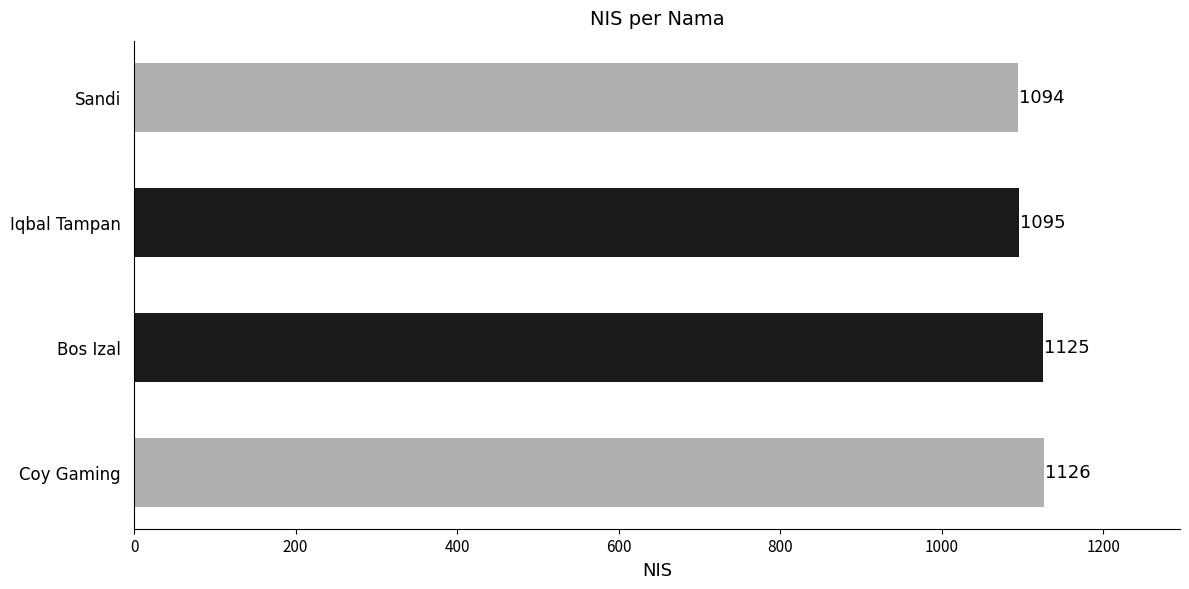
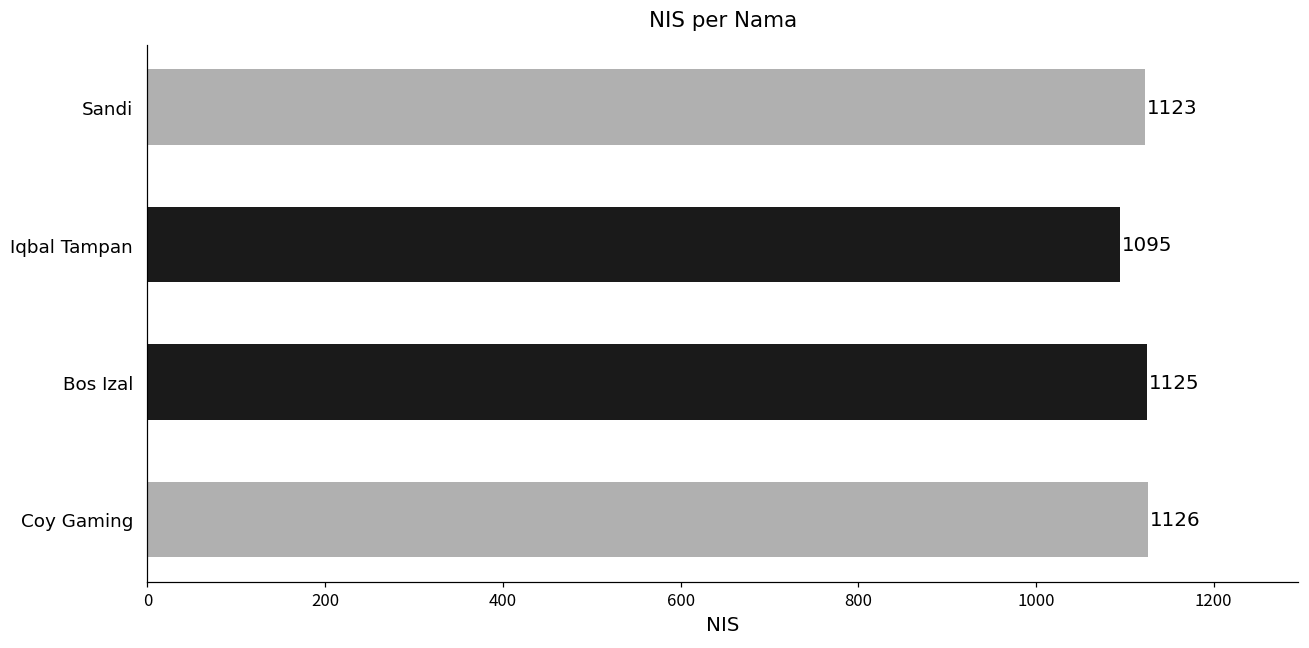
  {
-   "Sandi": 1094,
+   "Sandi": 1123,
    "Iqbal Tampan": 1095,
    "Bos Izal": 1125,
    "Coy Gaming": 1126
  }
